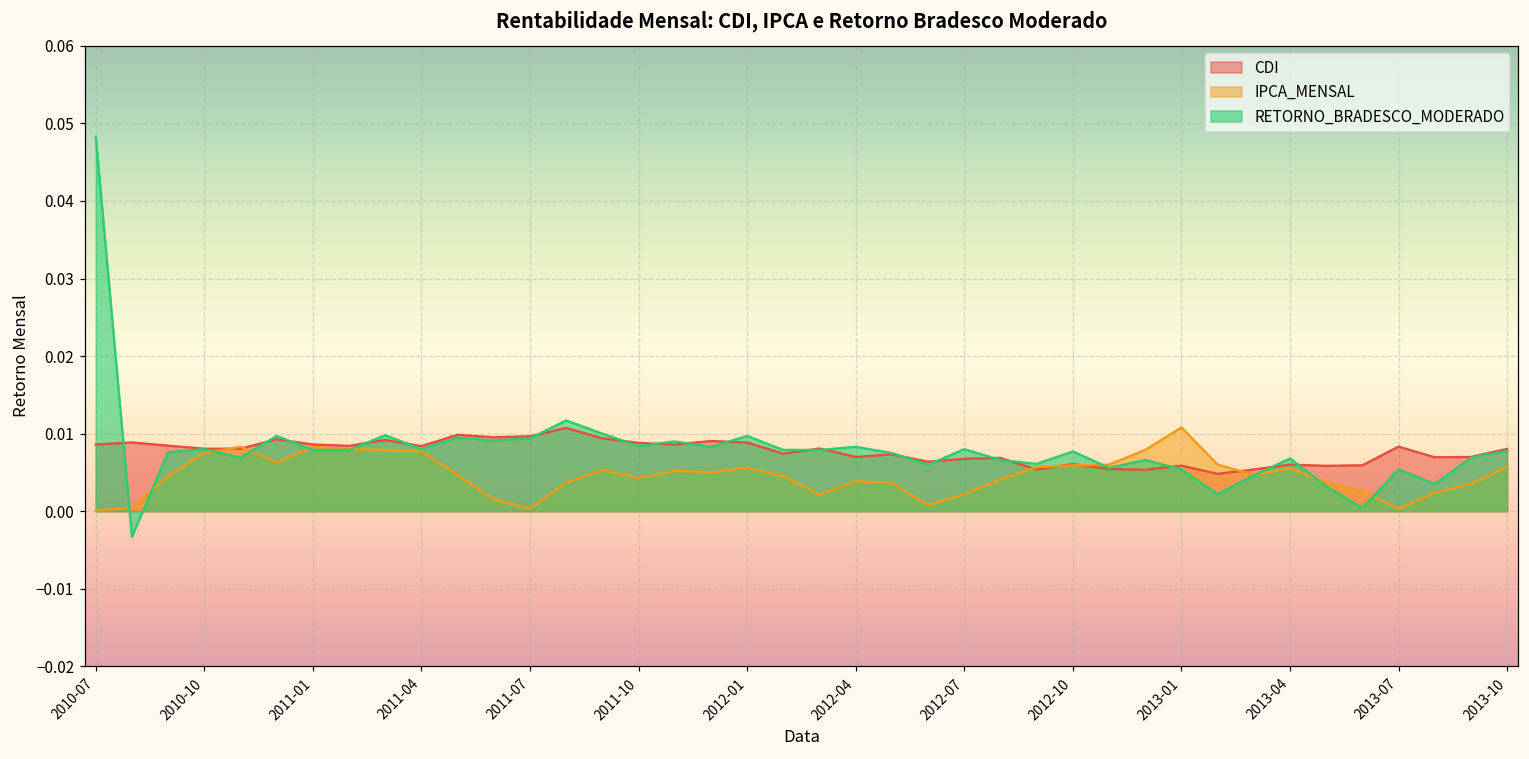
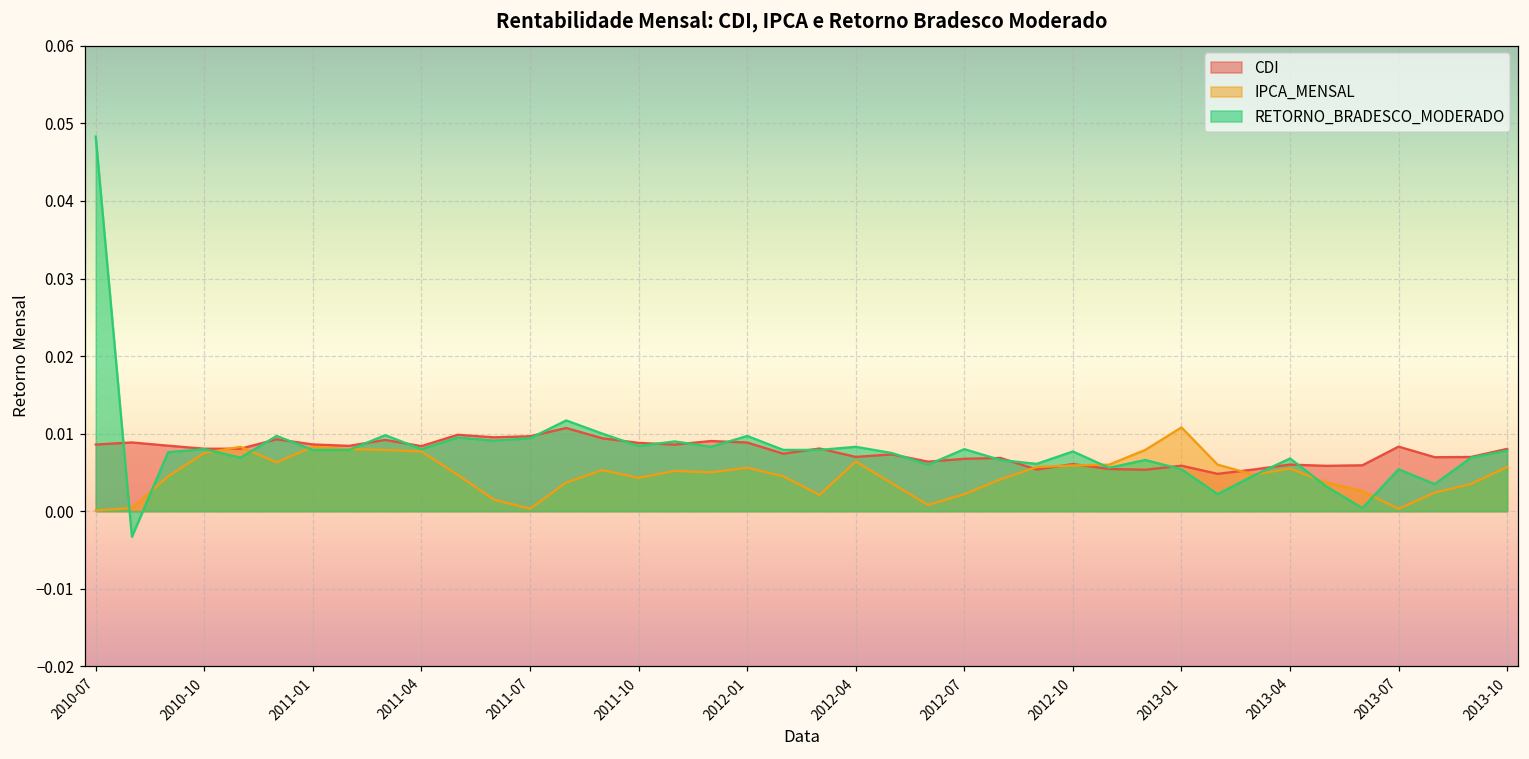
  {
    "CDI": {
      "2010-07": 0.009,
      "2011-04": 0.008,
      "2011-10": 0.009,
      "2012-01": 0.009,
      "2012-04": 0.007,
      "2012-07": 0.007,
      "2013-01": 0.006,
      "2013-04": 0.006,
      "2013-07": 0.008
    },
    "IPCA_MENSAL": {
      "2010-07": 0.000,
      "2010-10": 0.008,
      "2011-07": 0.000,
      "2011-10": 0.004,
      "2012-01": 0.006,
-     "2012-04": 0.004,
+     "2012-04": 0.006,
      "2012-07": 0.002,
      "2013-01": 0.011,
      "2013-04": 0.006,
      "2013-07": 0.000,
      "2013-10": 0.006
    }
  }
